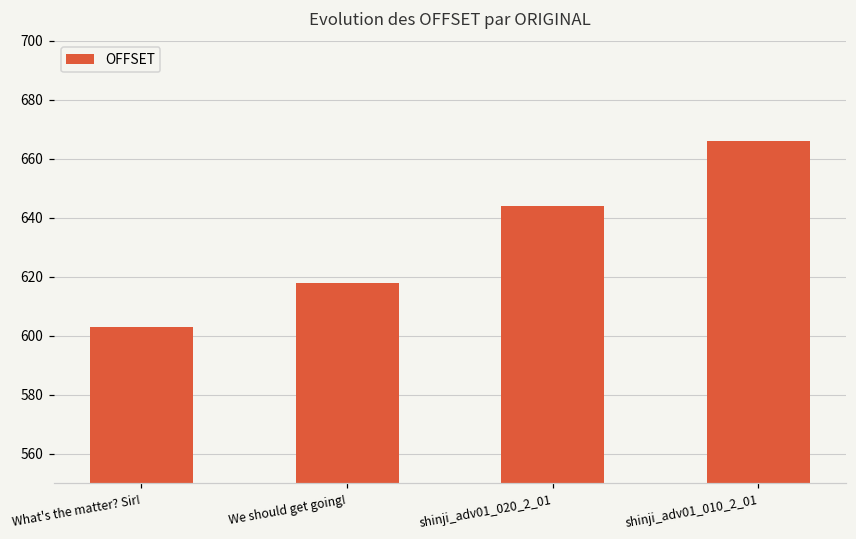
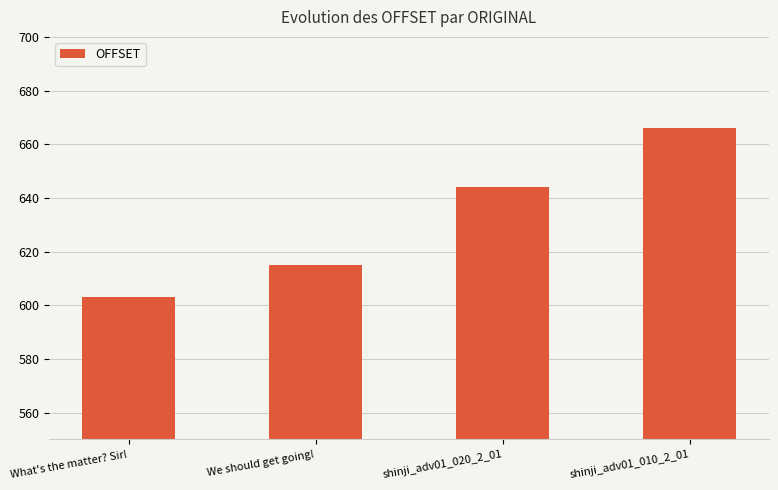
  {
    "What's the matter? Sir!": 603,
-   "We should get going!": 618,
+   "We should get going!": 615,
    "shinji_adv01_020_2_01": 644,
    "shinji_adv01_010_2_01": 666
  }
